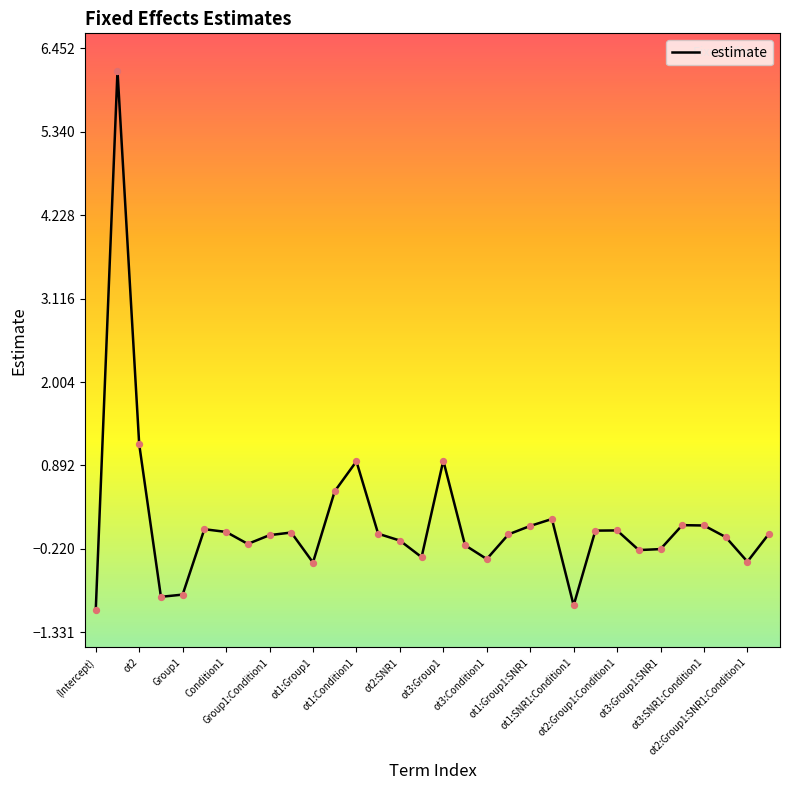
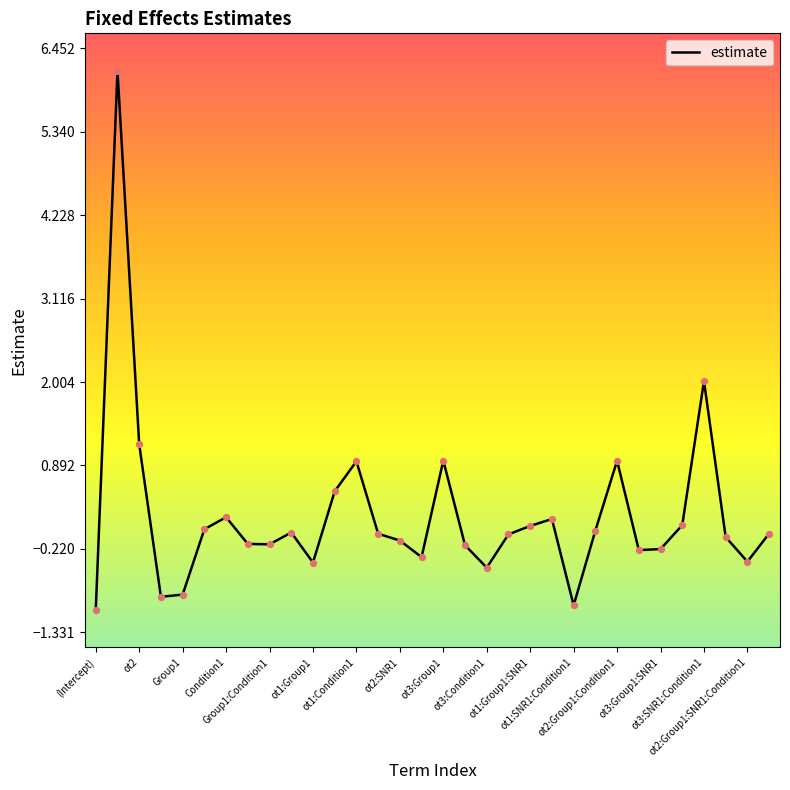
  {
    "(Intercept)": -1.0,
    "ot2": 1.2,
    "Group1": -0.8,
-   "Condition1": 0.0,
-   "Group1:Condition1": 0.0,
+   "Condition1": 0.2,
+   "Group1:Condition1": -0.2,
    "ot1:Group1": -0.4,
    "ot1:Condition1": 0.9,
    "ot2:SNR1": -0.1,
    "ot3:Group1": 1.0,
-   "ot3:Condition1": -0.4,
+   "ot3:Condition1": -0.5,
    "ot1:Group1:SNR1": 0.1,
    "ot1:SNR1:Condition1": -1.0,
-   "ot2:Group1:Condition1": 0.0,
+   "ot2:Group1:Condition1": 1.0,
    "ot3:Group1:SNR1": -0.2,
-   "ot3:SNR1:Condition1": 0.1,
+   "ot3:SNR1:Condition1": 2.0,
    "ot2:Group1:SNR1:Condition1": -0.4
  }
